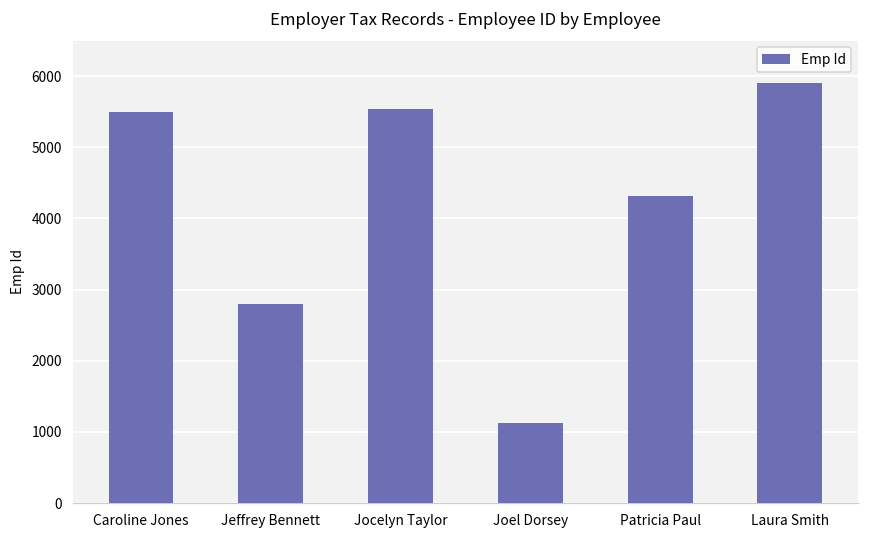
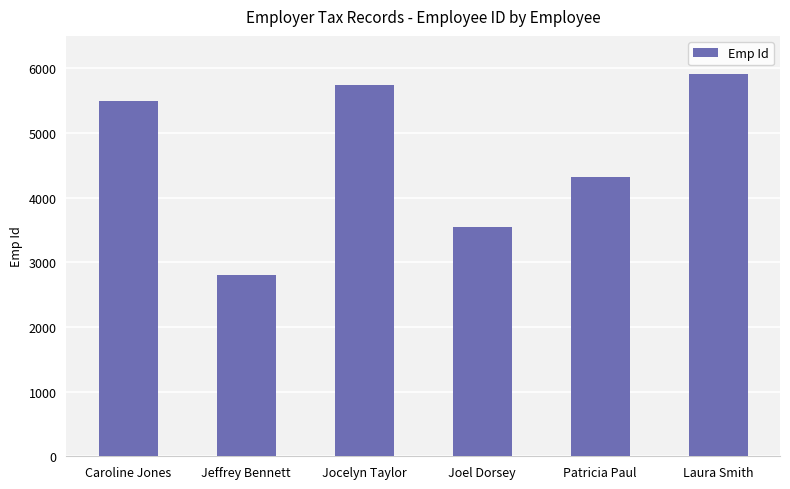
  {
    "Caroline Jones": 5500,
    "Jeffrey Bennett": 2800,
-   "Jocelyn Taylor": 5500,
-   "Joel Dorsey": 1100,
+   "Jocelyn Taylor": 5700,
+   "Joel Dorsey": 3600,
    "Patricia Paul": 4300,
    "Laura Smith": 5900
  }
